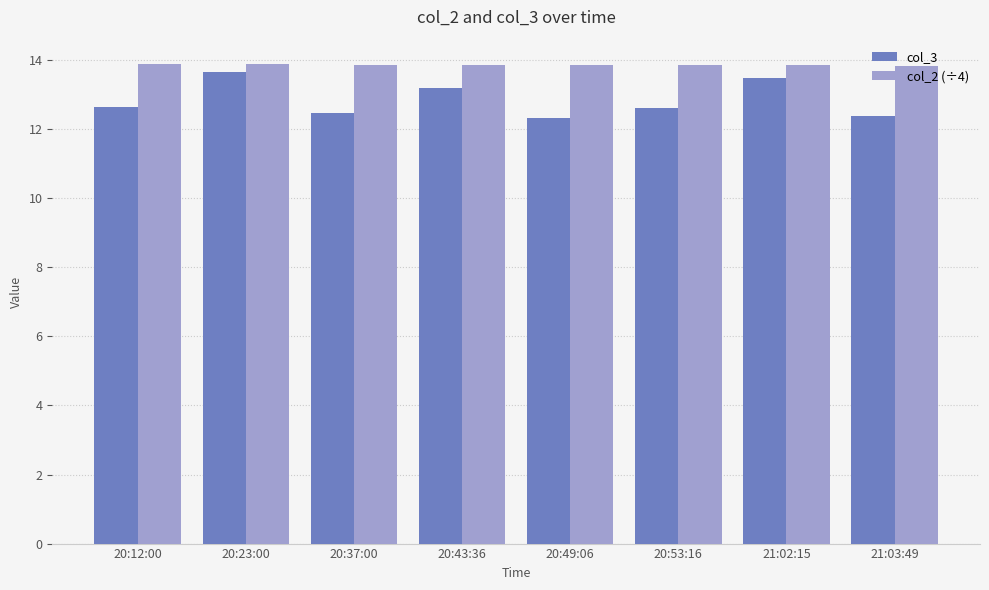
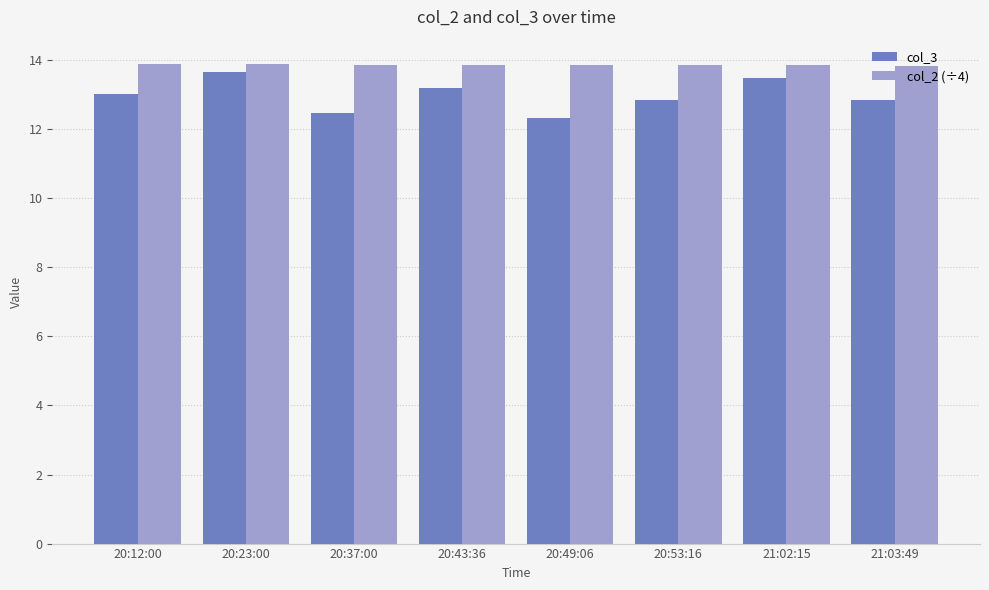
  {
    "col_3": {
-     "20:12:00": 12.6,
+     "20:12:00": 13.0,
      "20:23:00": 13.6,
      "20:37:00": 12.5,
      "20:43:36": 13.2,
      "20:49:06": 12.3,
-     "20:53:16": 12.6,
+     "20:53:16": 12.9,
      "21:02:15": 13.5,
-     "21:03:49": 12.4
+     "21:03:49": 12.8
    },
    "col_2 (÷4)": {
      "20:12:00": 13.9,
      "20:23:00": 13.9,
      "20:37:00": 13.9,
      "20:43:36": 13.9,
      "20:49:06": 13.9,
      "20:53:16": 13.9,
      "21:02:15": 13.9,
      "21:03:49": 13.8
    }
  }
